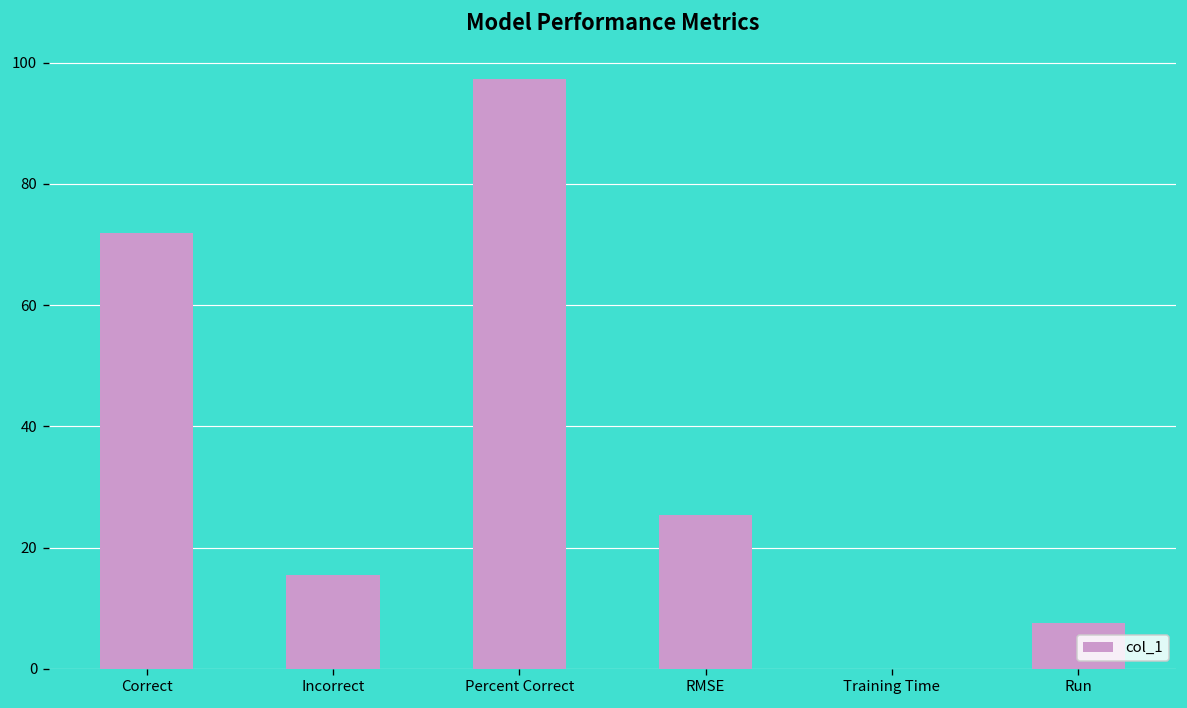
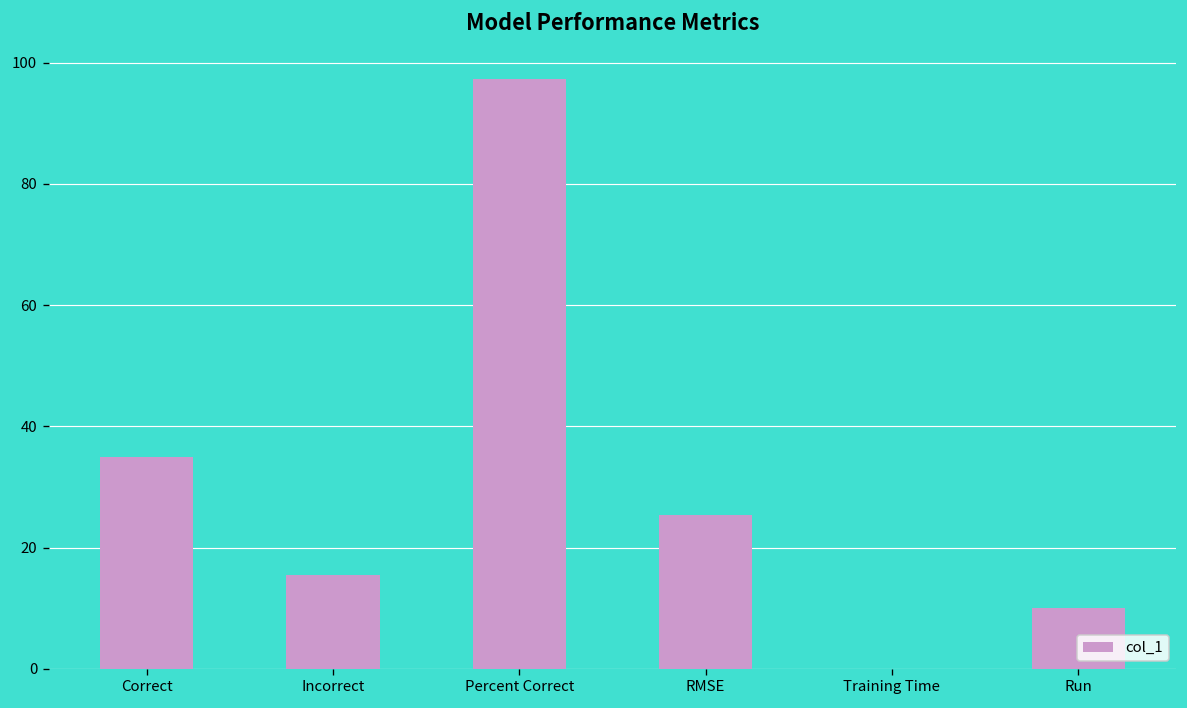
  {
-   "Correct": 72,
+   "Correct": 35,
    "Incorrect": 16,
    "Percent Correct": 97,
    "RMSE": 25,
-   "Run": 8
+   "Run": 10
  }
